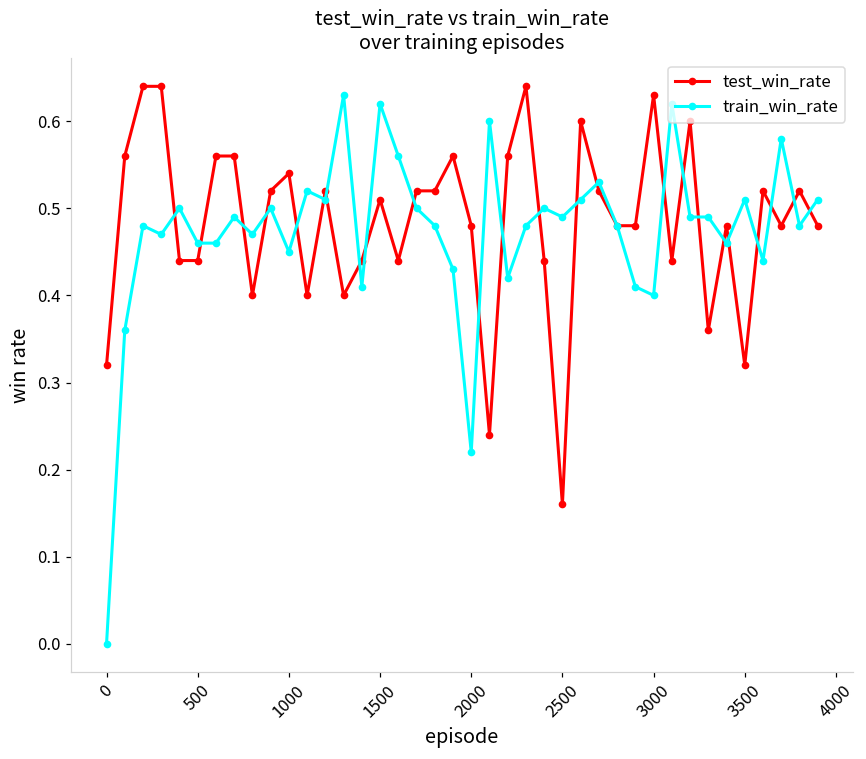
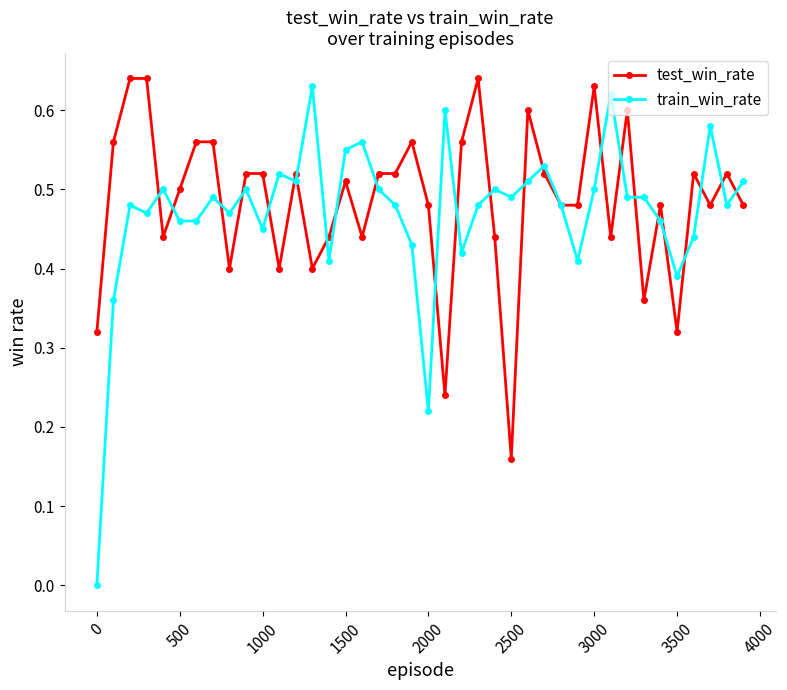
  {
    "test_win_rate": {
      "0": 0.32,
-     "500": 0.44,
-     "1000": 0.54,
+     "500": 0.50,
+     "1000": 0.52,
      "1500": 0.51,
      "2000": 0.48,
      "2500": 0.16,
      "3000": 0.63,
      "3500": 0.32
    },
    "train_win_rate": {
      "0": 0.00,
      "500": 0.46,
      "1000": 0.45,
-     "1500": 0.62,
+     "1500": 0.55,
      "2000": 0.22,
      "2500": 0.49,
-     "3000": 0.4,
-     "3500": 0.51
+     "3000": 0.5,
+     "3500": 0.39
    }
  }
